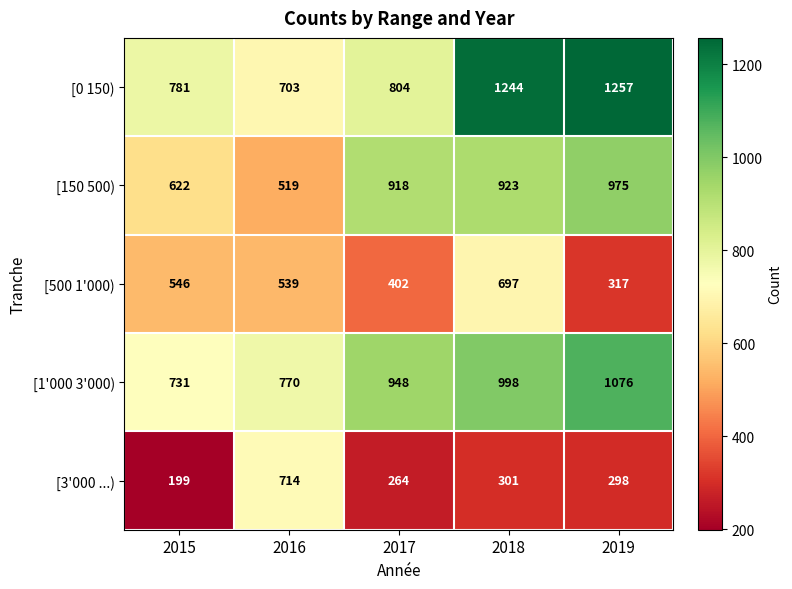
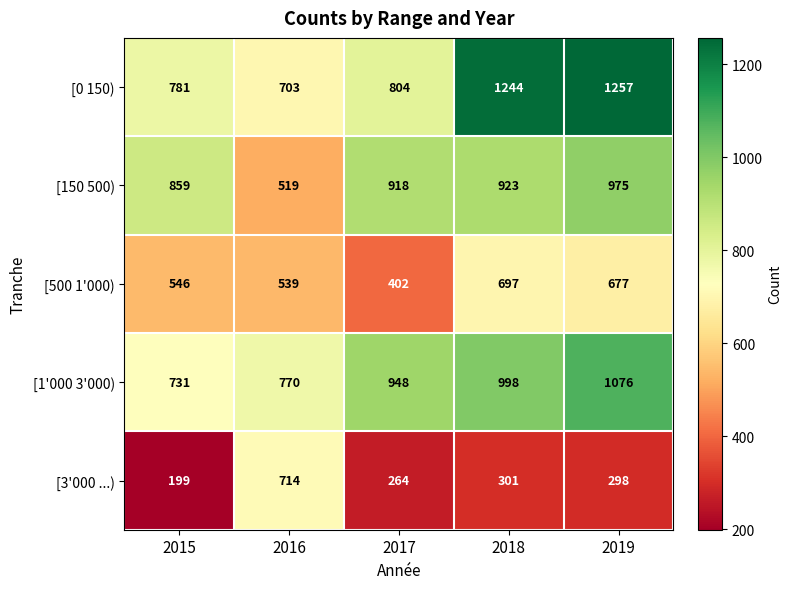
  {
    "[0 150)": {
      "2015": 781,
      "2016": 703,
      "2017": 804,
      "2018": 1244,
      "2019": 1257
    },
    "[150 500)": {
-     "2015": 622,
+     "2015": 859,
      "2016": 519,
      "2017": 918,
      "2018": 923,
      "2019": 975
    },
    "[500 1'000)": {
      "2015": 546,
      "2016": 539,
      "2017": 402,
      "2018": 697,
-     "2019": 317
+     "2019": 677
    },
    "[1'000 3'000)": {
      "2015": 731,
      "2016": 770,
      "2017": 948,
      "2018": 998,
      "2019": 1076
    },
    "[3'000 ...)": {
      "2015": 199,
      "2016": 714,
      "2017": 264,
      "2018": 301,
      "2019": 298
    }
  }
